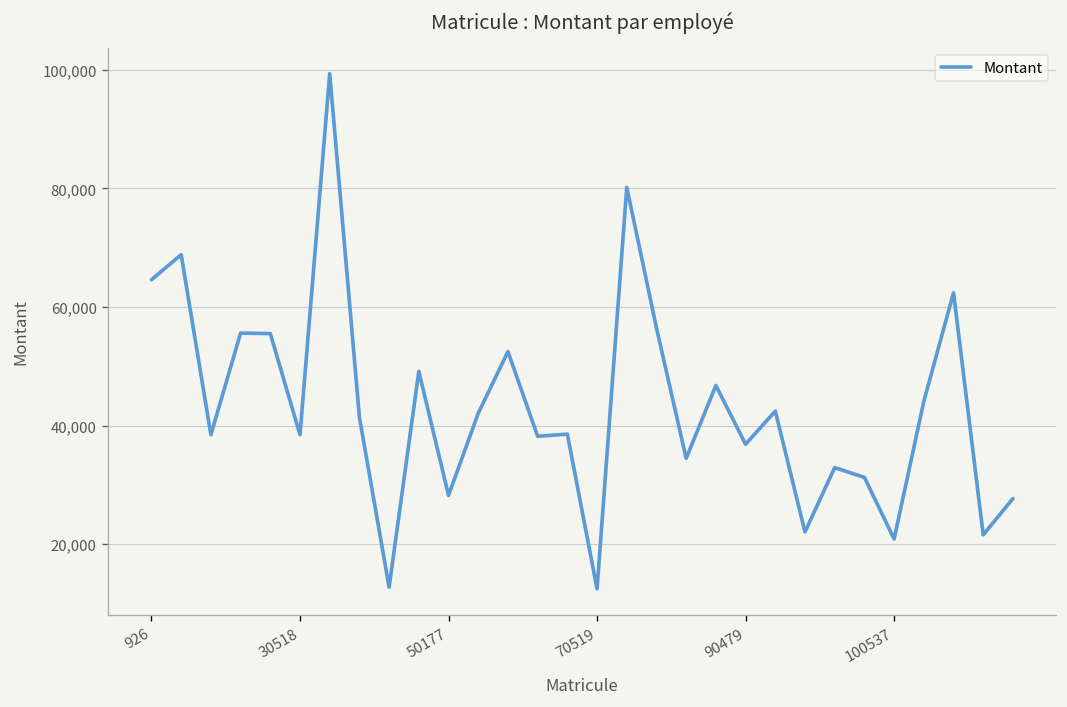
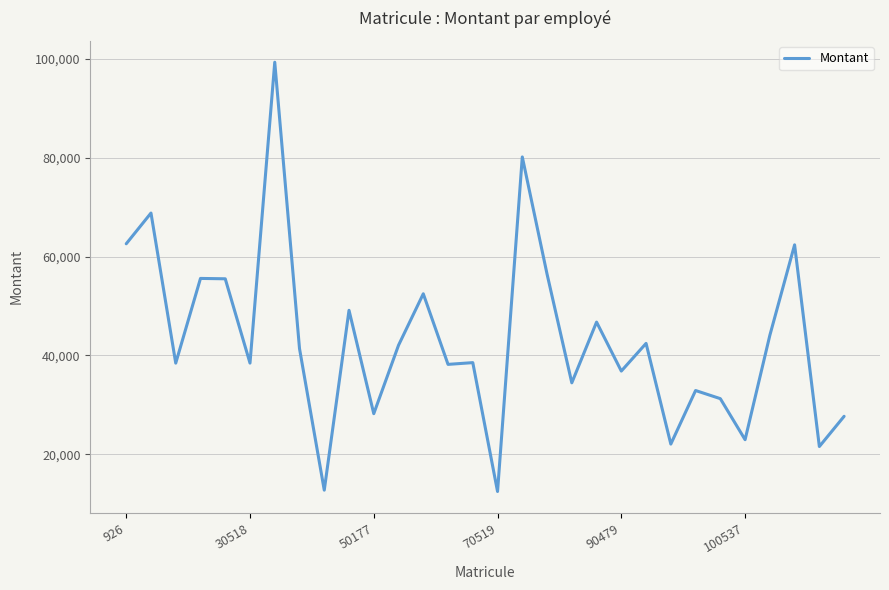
  {
-   "926": "65,000",
+   "926": "63,000",
    "30518": "38,000",
    "50177": "28,000",
    "70519": "12,000",
    "90479": "37,000",
-   "100537": "21,000"
+   "100537": "23,000"
  }
